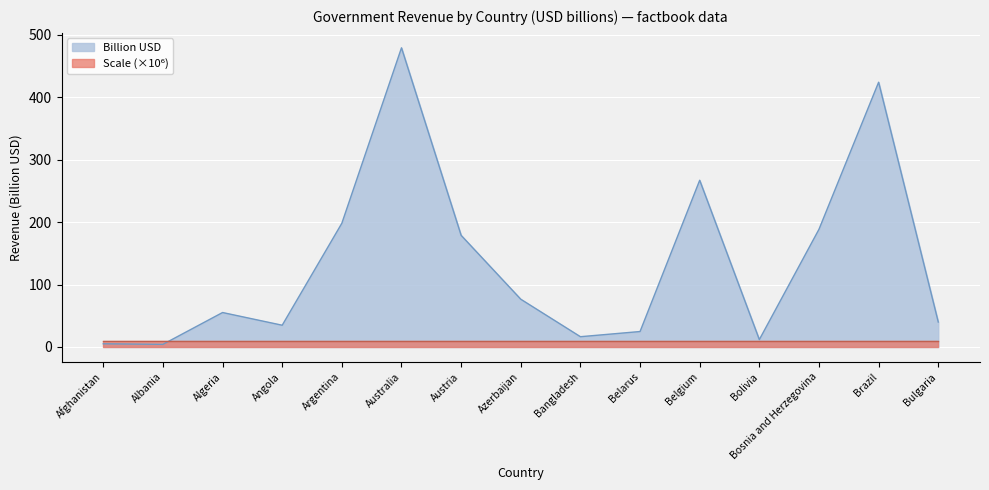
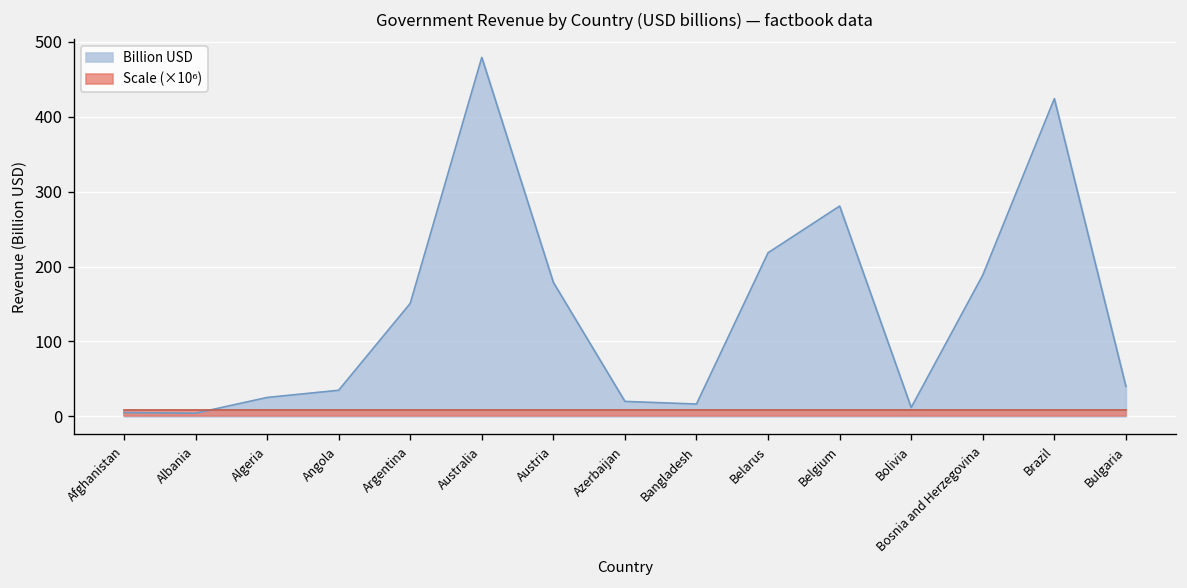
  {
    "Billion USD": {
      "Albania": 0,
-     "Algeria": 60,
+     "Algeria": 30,
      "Angola": 30,
-     "Argentina": 200,
+     "Argentina": 150,
      "Australia": 480,
      "Austria": 180,
-     "Azerbaijan": 80,
+     "Azerbaijan": 20,
      "Bangladesh": 20,
-     "Belarus": 20,
-     "Belgium": 270,
+     "Belarus": 220,
+     "Belgium": 280,
      "Bosnia and Herzegovina": 190,
      "Brazil": 420,
      "Bulgaria": 40
    },
    "Scale (×10⁶)": {
      "Albania": 10,
      "Algeria": 10,
      "Angola": 10,
      "Argentina": 10,
      "Australia": 10,
      "Austria": 10,
      "Azerbaijan": 10,
      "Bangladesh": 10,
      "Belarus": 10,
      "Belgium": 10,
      "Bosnia and Herzegovina": 10,
      "Brazil": 10,
      "Bulgaria": 10
    }
  }
